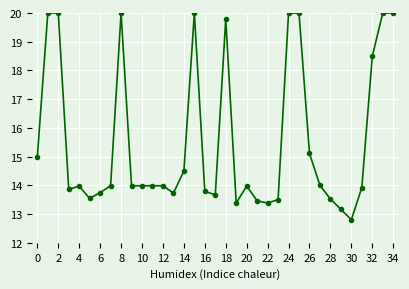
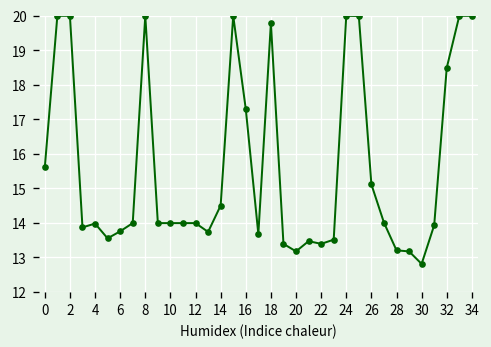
  {
-   "0": 15.0,
+   "0": 15.6,
    "2": 20.0,
    "4": 14.0,
    "6": 13.7,
    "8": 20.0,
    "10": 14.0,
    "12": 14.0,
    "14": 14.5,
-   "16": 13.8,
+   "16": 17.3,
    "18": 19.8,
-   "20": 14.0,
+   "20": 13.2,
    "22": 13.4,
    "24": 20.0,
    "26": 15.1,
-   "28": 13.5,
+   "28": 13.2,
    "30": 12.8,
    "32": 18.5,
    "34": 20.0
  }
